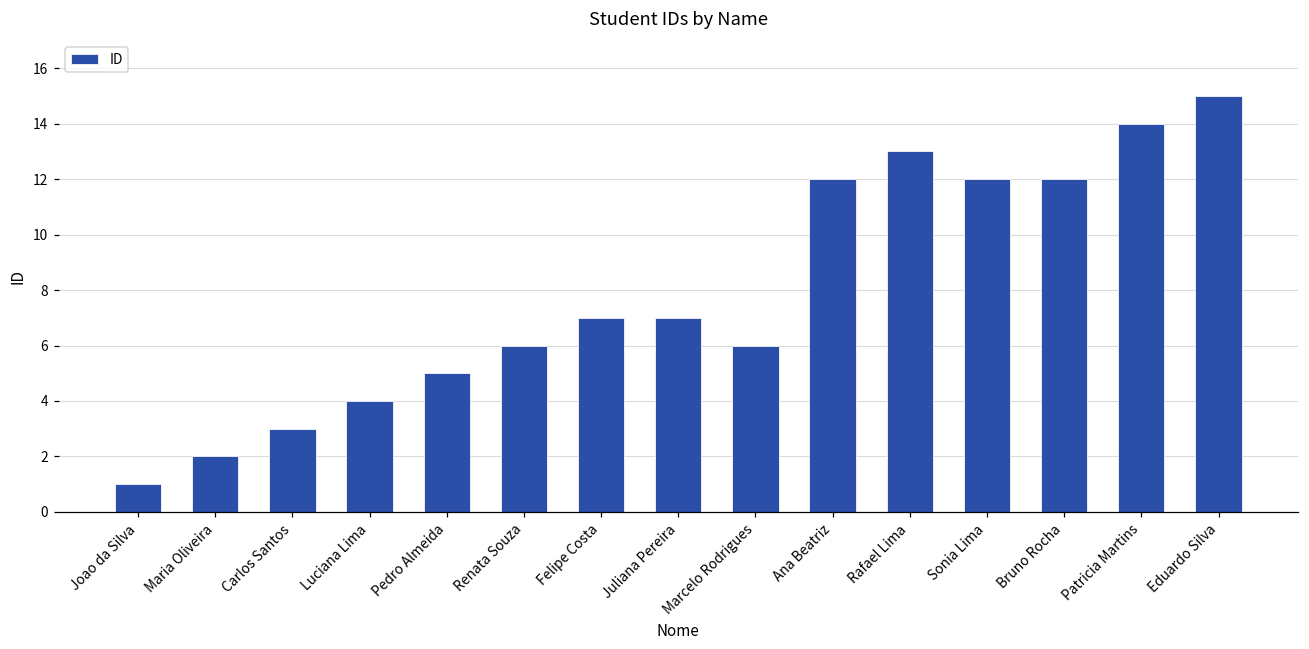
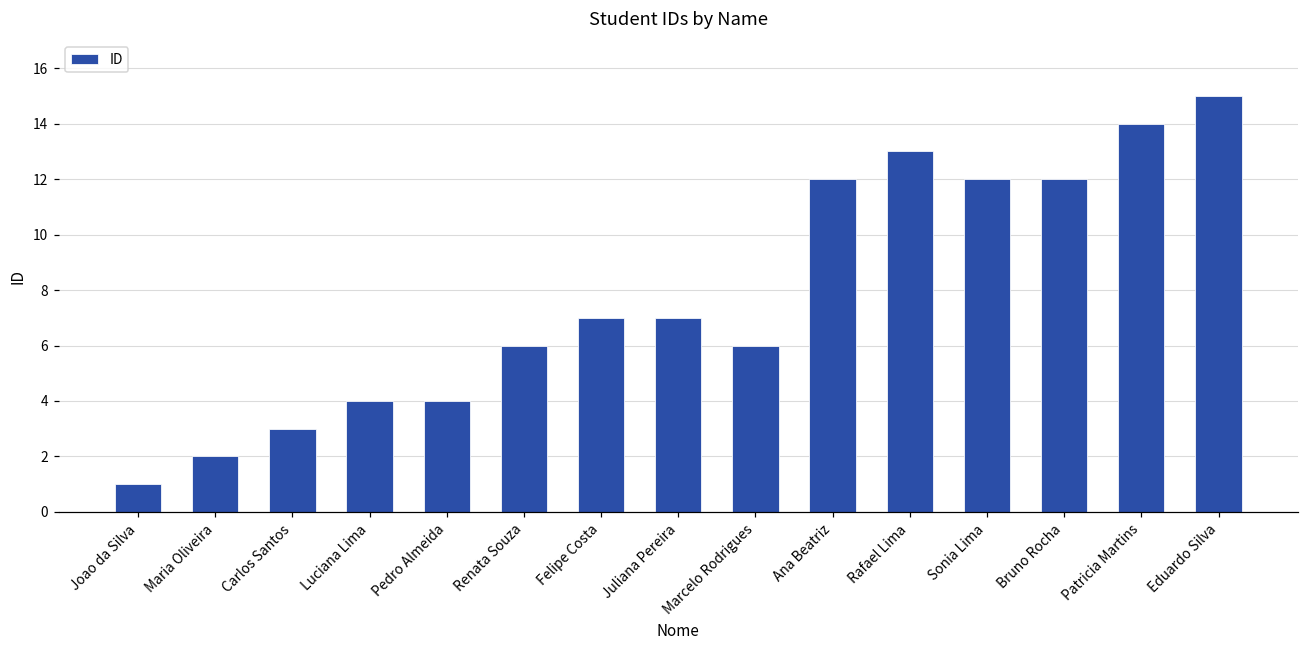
  {
    "Joao da Silva": 1,
    "Maria Oliveira": 2,
    "Carlos Santos": 3,
    "Luciana Lima": 4,
-   "Pedro Almeida": 5,
+   "Pedro Almeida": 4,
    "Renata Souza": 6,
    "Felipe Costa": 7,
    "Juliana Pereira": 7,
    "Marcelo Rodrigues": 6,
    "Ana Beatriz": 12,
    "Rafael Lima": 13,
    "Sonia Lima": 12,
    "Bruno Rocha": 12,
    "Patricia Martins": 14,
    "Eduardo Silva": 15
  }
